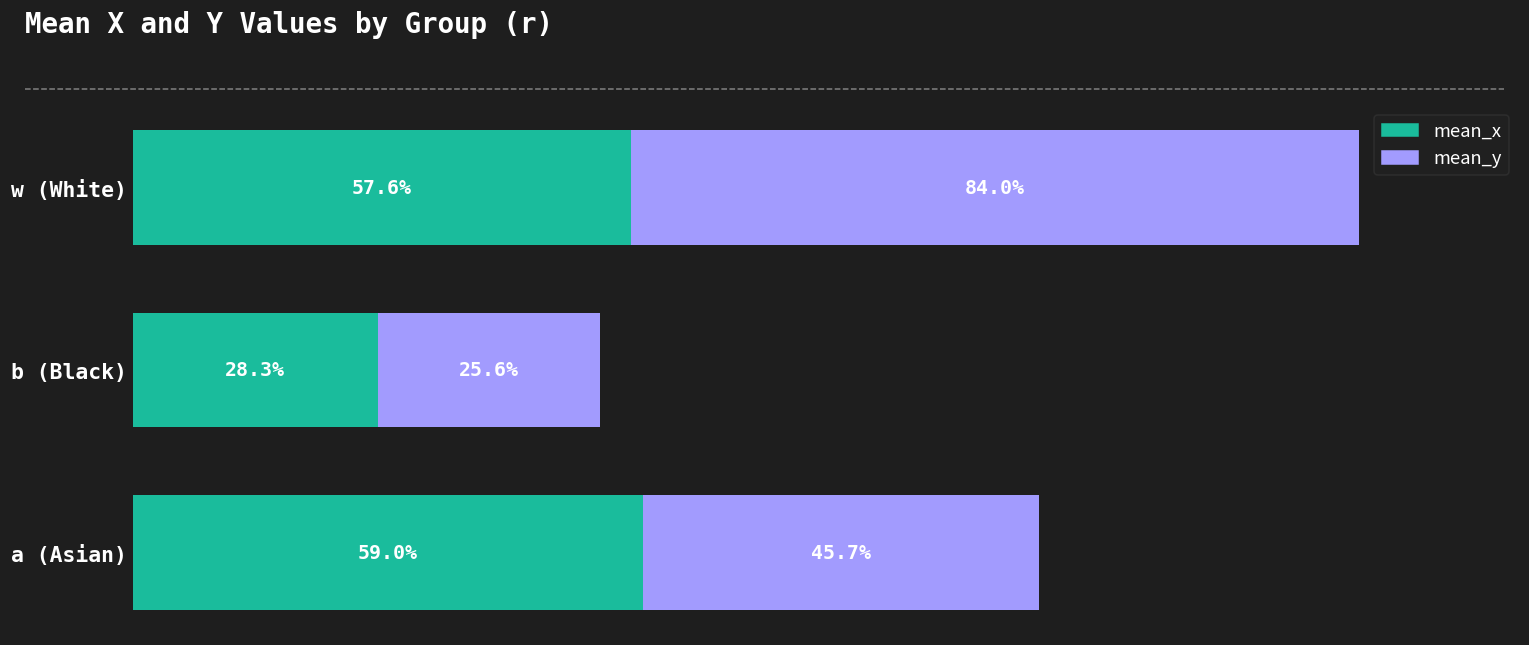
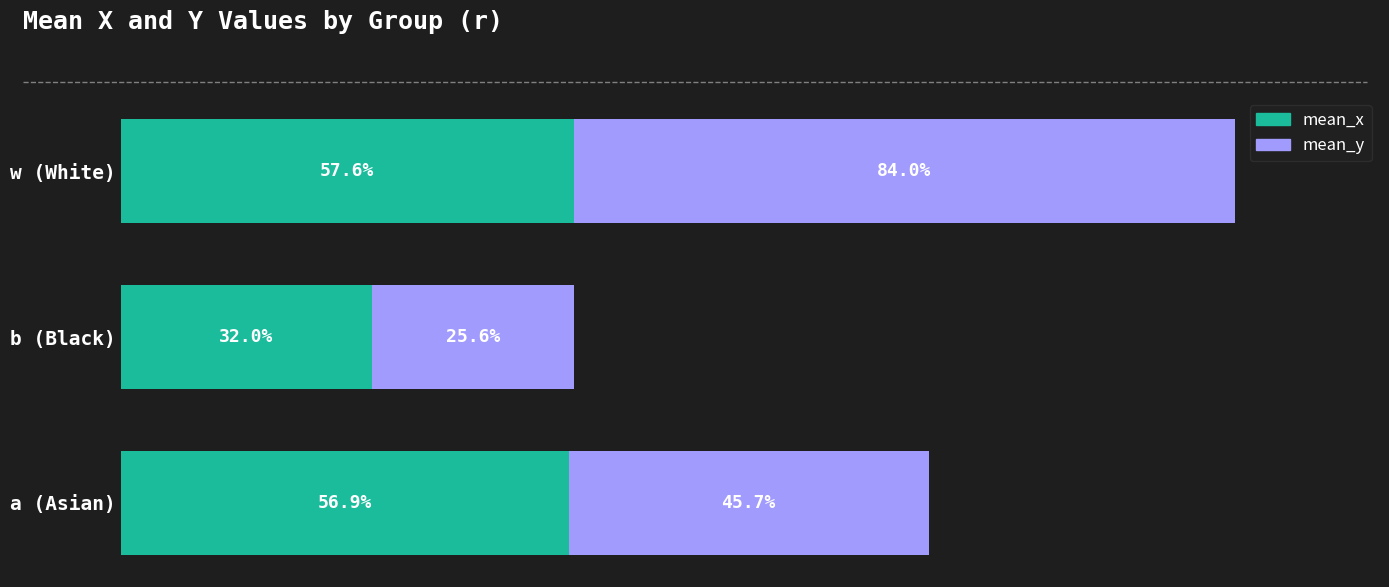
  {
    "mean_x": {
      "w (White)": "57.6%",
-     "b (Black)": "28.3%",
-     "a (Asian)": "59.0%"
+     "b (Black)": "32.0%",
+     "a (Asian)": "56.9%"
    },
    "mean_y": {
      "w (White)": "84.0%",
      "b (Black)": "25.6%",
      "a (Asian)": "45.7%"
    }
  }
